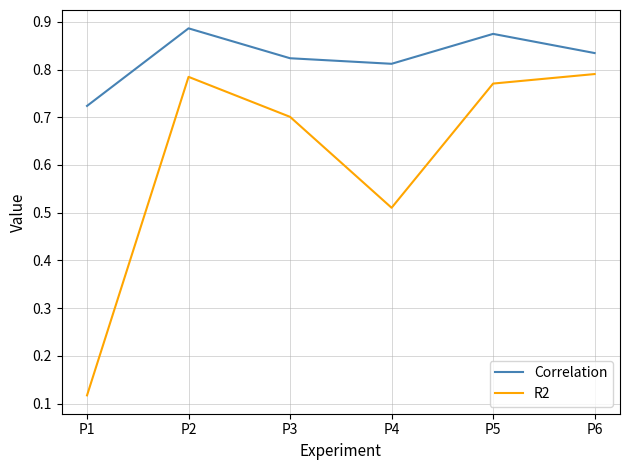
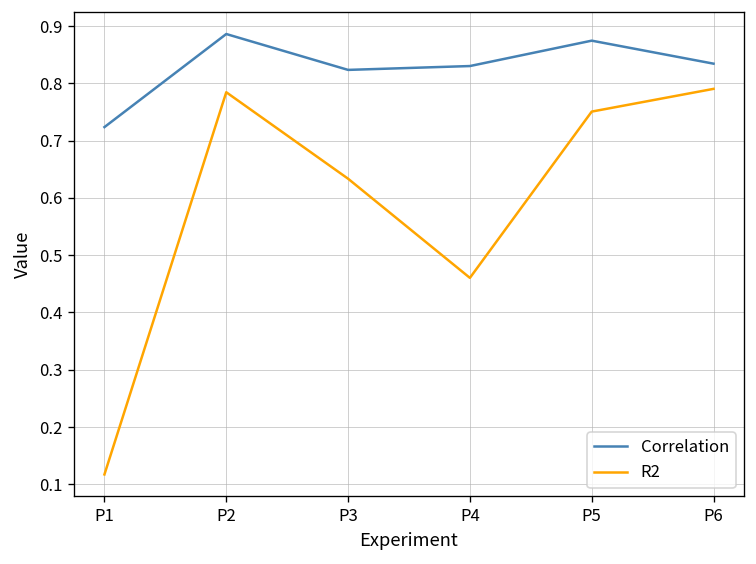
  {
    "Correlation": {
      "P1": 0.72,
      "P2": 0.89,
      "P3": 0.82,
-     "P4": 0.81,
+     "P4": 0.83,
      "P5": 0.87,
      "P6": 0.83
    },
    "R2": {
      "P1": 0.12,
      "P2": 0.78,
-     "P3": 0.70,
-     "P4": 0.51,
-     "P5": 0.77,
+     "P3": 0.63,
+     "P4": 0.46,
+     "P5": 0.75,
      "P6": 0.79
    }
  }
